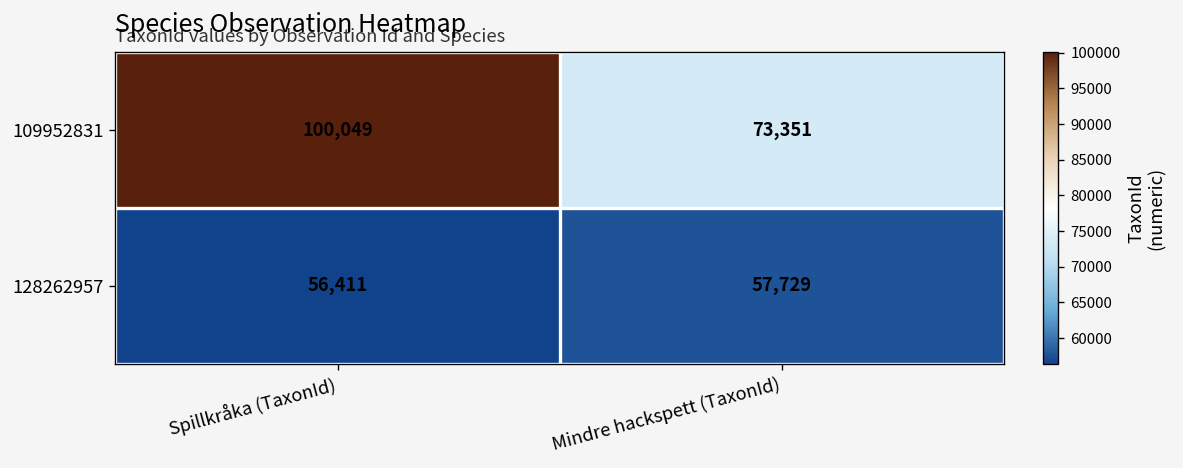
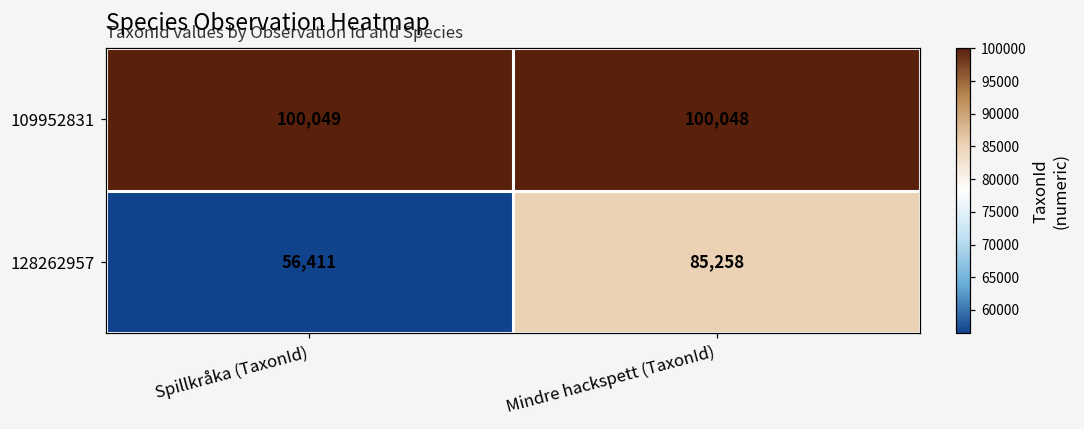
  {
    "109952831": {
      "Spillkråka (TaxonId)": "100,049",
-     "Mindre hackspett (TaxonId)": "73,351"
+     "Mindre hackspett (TaxonId)": "100,048"
    },
    "128262957": {
      "Spillkråka (TaxonId)": "56,411",
-     "Mindre hackspett (TaxonId)": "57,729"
+     "Mindre hackspett (TaxonId)": "85,258"
    }
  }
